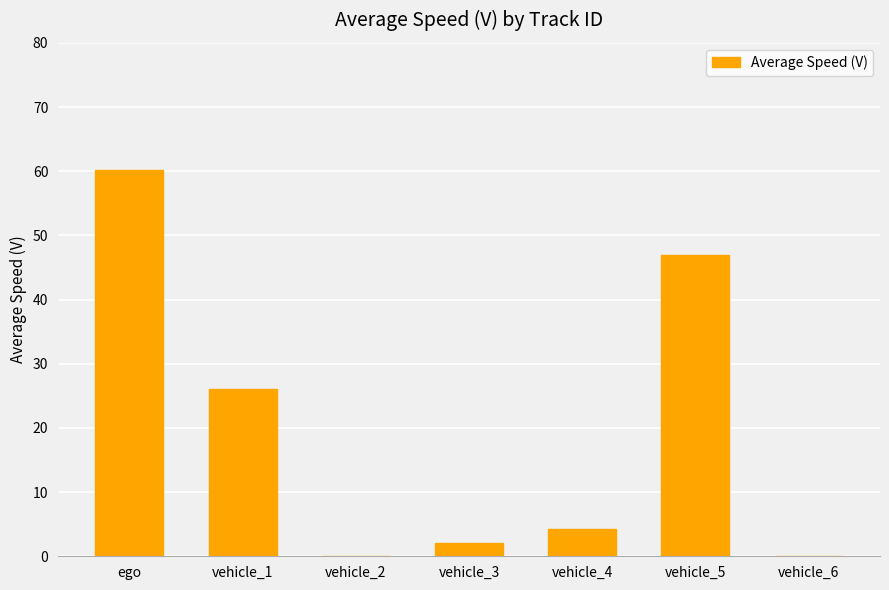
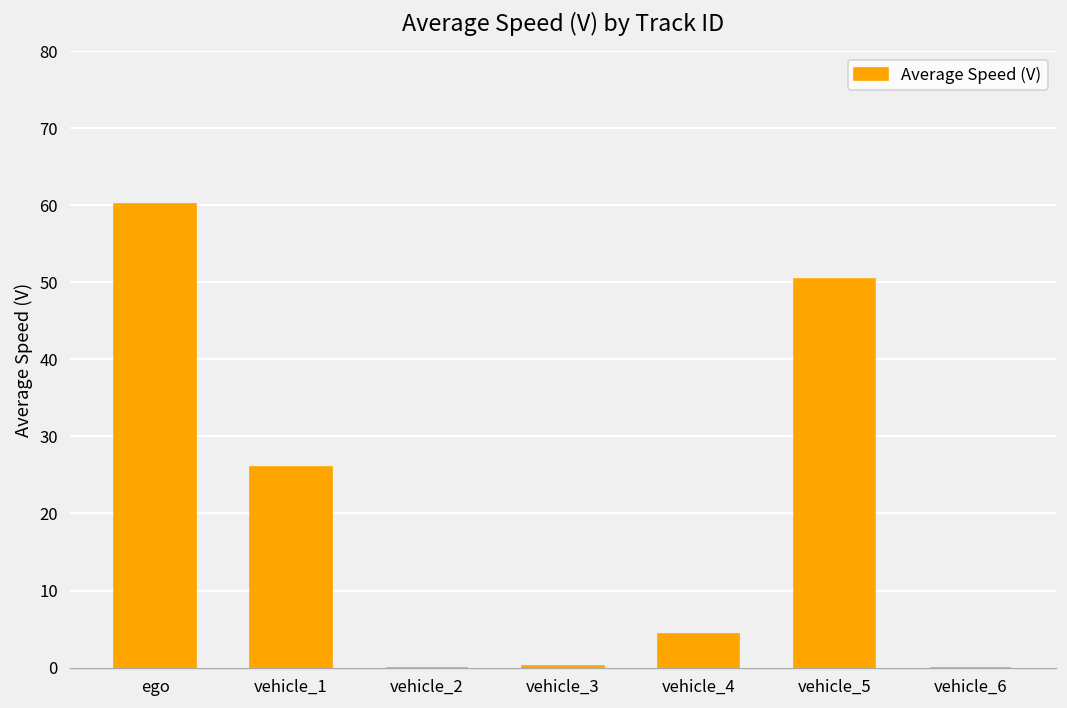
  {
    "ego": 60,
    "vehicle_1": 26,
    "vehicle_2": 0,
-   "vehicle_3": 2,
+   "vehicle_3": 0,
    "vehicle_4": 4,
-   "vehicle_5": 47,
+   "vehicle_5": 50,
    "vehicle_6": 0
  }
